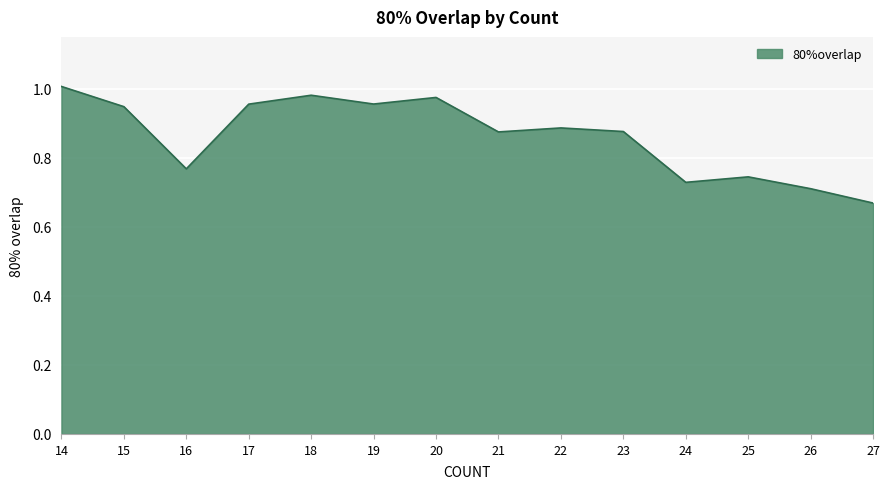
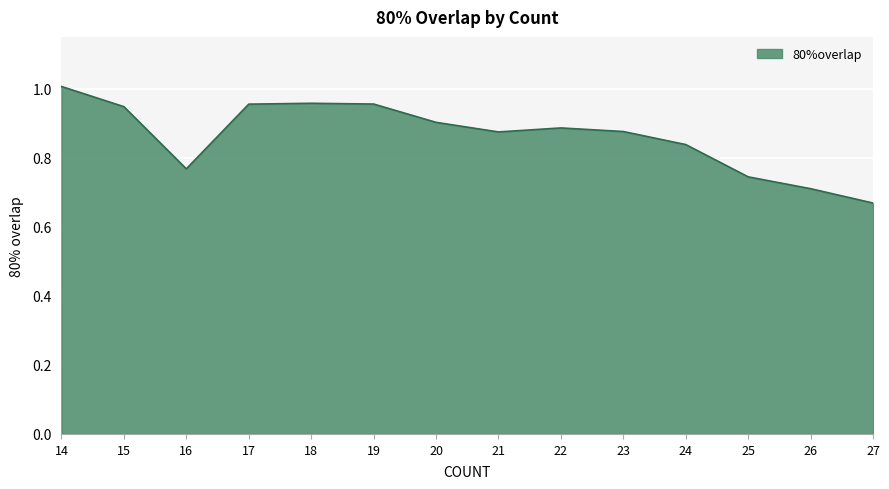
  {
    "14": 1.01,
    "15": 0.95,
    "16": 0.77,
    "17": 0.96,
-   "18": 0.98,
+   "18": 0.96,
    "19": 0.96,
-   "20": 0.97,
+   "20": 0.90,
    "21": 0.87,
    "22": 0.89,
    "23": 0.88,
-   "24": 0.73,
+   "24": 0.84,
    "25": 0.74,
    "26": 0.71,
    "27": 0.67
  }
